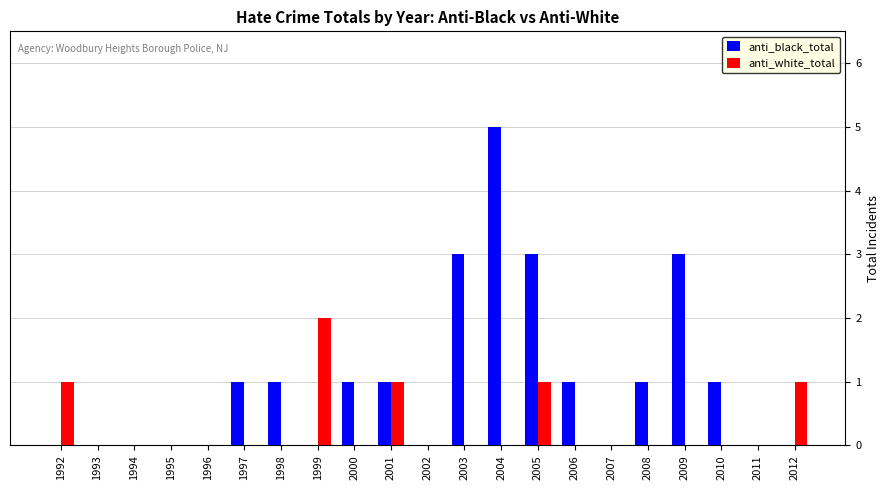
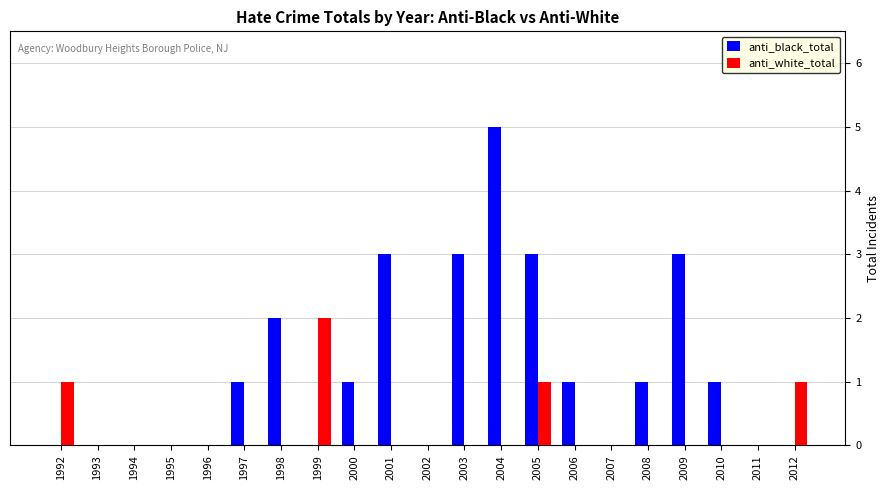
  {
    "anti_black_total": {
      "1992": 0,
      "1993": 0,
      "1994": 0,
      "1995": 0,
      "1996": 0,
      "1997": 1,
-     "1998": 1,
+     "1998": 2,
      "1999": 0,
      "2000": 1,
-     "2001": 1,
+     "2001": 3,
      "2002": 0,
      "2003": 3,
      "2004": 5,
      "2005": 3,
      "2006": 1,
      "2007": 0,
      "2008": 1,
      "2009": 3,
      "2010": 1,
      "2011": 0,
      "2012": 0
    },
    "anti_white_total": {
      "1992": 1,
      "1993": 0,
      "1994": 0,
      "1995": 0,
      "1996": 0,
      "1997": 0,
      "1998": 0,
      "1999": 2,
      "2000": 0,
-     "2001": 1,
+     "2001": 0,
      "2002": 0,
      "2003": 0,
      "2004": 0,
      "2005": 1,
      "2006": 0,
      "2007": 0,
      "2008": 0,
      "2009": 0,
      "2010": 0,
      "2011": 0,
      "2012": 1
    }
  }
